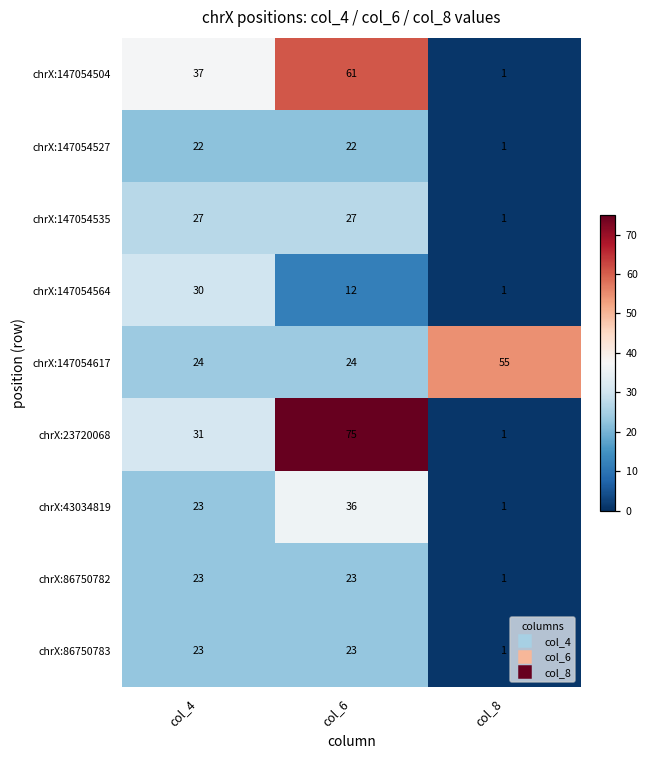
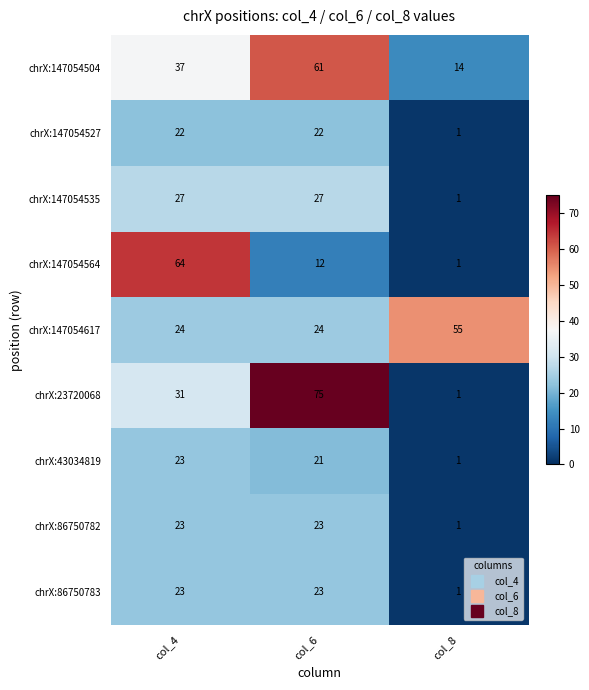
  {
    "chrX:147054504": {
      "col_4": 37,
      "col_6": 61,
-     "col_8": 1
+     "col_8": 14
    },
    "chrX:147054527": {
      "col_4": 22,
      "col_6": 22,
      "col_8": 1
    },
    "chrX:147054535": {
      "col_4": 27,
      "col_6": 27,
      "col_8": 1
    },
    "chrX:147054564": {
-     "col_4": 30,
+     "col_4": 64,
      "col_6": 12,
      "col_8": 1
    },
    "chrX:147054617": {
      "col_4": 24,
      "col_6": 24,
      "col_8": 55
    },
    "chrX:23720068": {
      "col_4": 31,
      "col_6": 75,
      "col_8": 1
    },
    "chrX:43034819": {
      "col_4": 23,
-     "col_6": 36,
+     "col_6": 21,
      "col_8": 1
    },
    "chrX:86750782": {
      "col_4": 23,
      "col_6": 23,
      "col_8": 1
    },
    "chrX:86750783": {
      "col_4": 23,
      "col_6": 23,
      "col_8": 1
    }
  }
